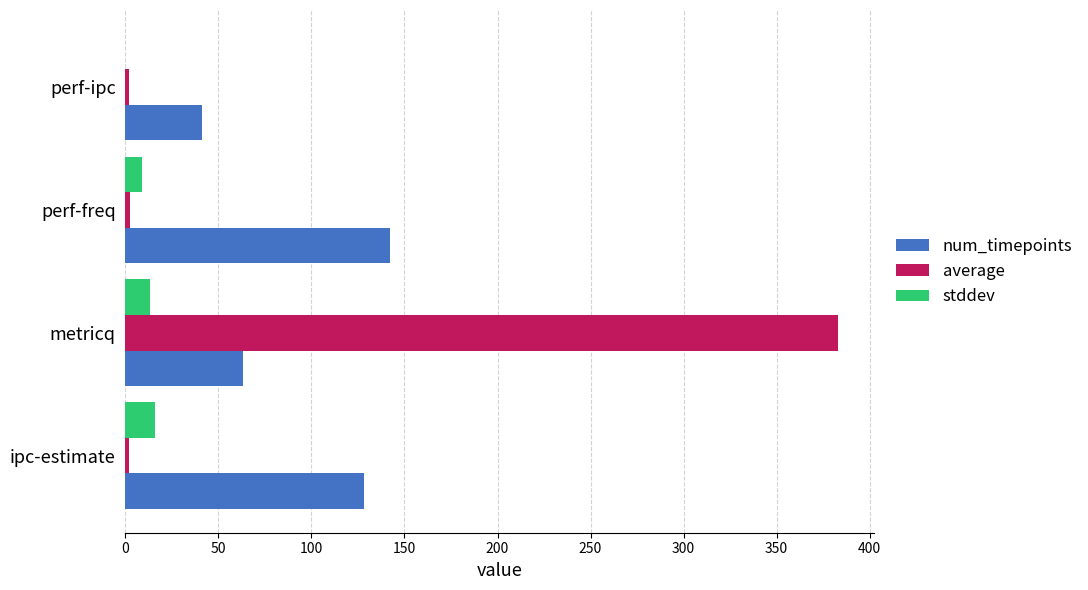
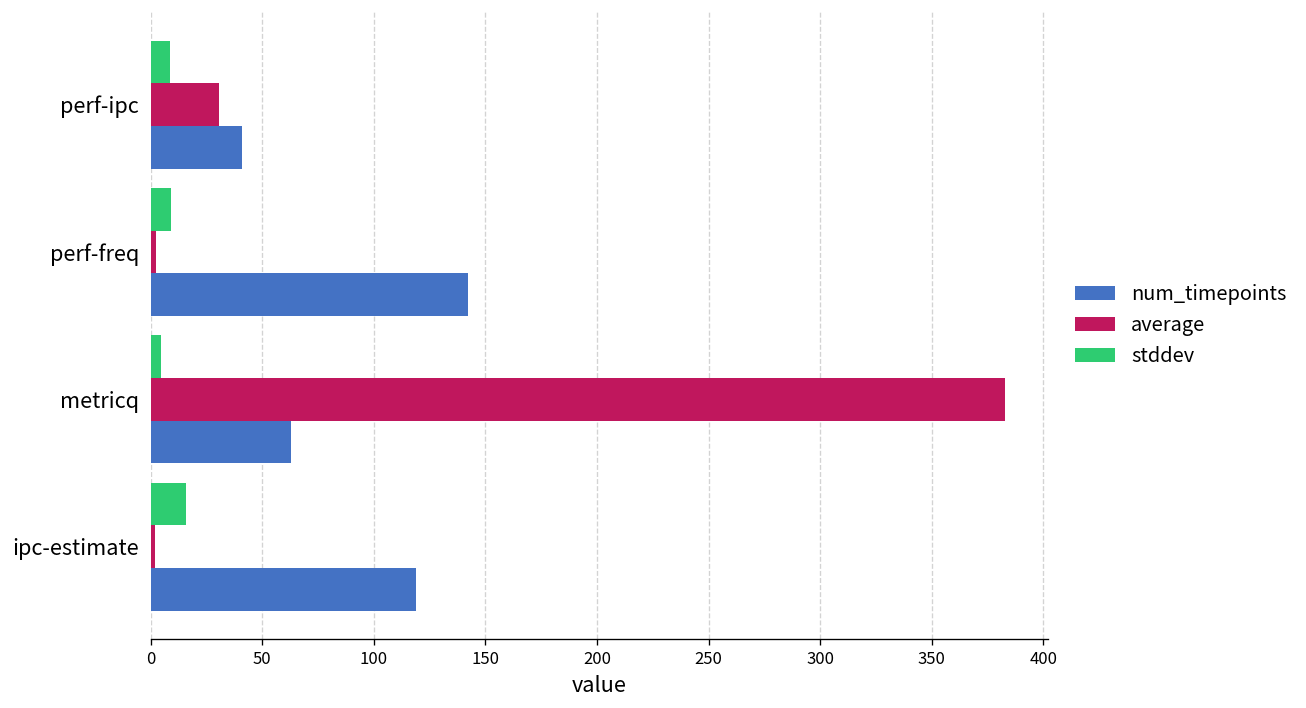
  {
    "num_timepoints": {
      "perf-ipc": 41,
      "perf-freq": 142,
      "metricq": 63,
-     "ipc-estimate": 128
+     "ipc-estimate": 119
    },
    "average": {
-     "perf-ipc": 2,
+     "perf-ipc": 31,
      "perf-freq": 2,
      "metricq": 383,
      "ipc-estimate": 2
    },
    "stddev": {
-     "perf-ipc": 0,
+     "perf-ipc": 9,
      "perf-freq": 9,
-     "metricq": 13,
+     "metricq": 5,
      "ipc-estimate": 16
    }
  }
